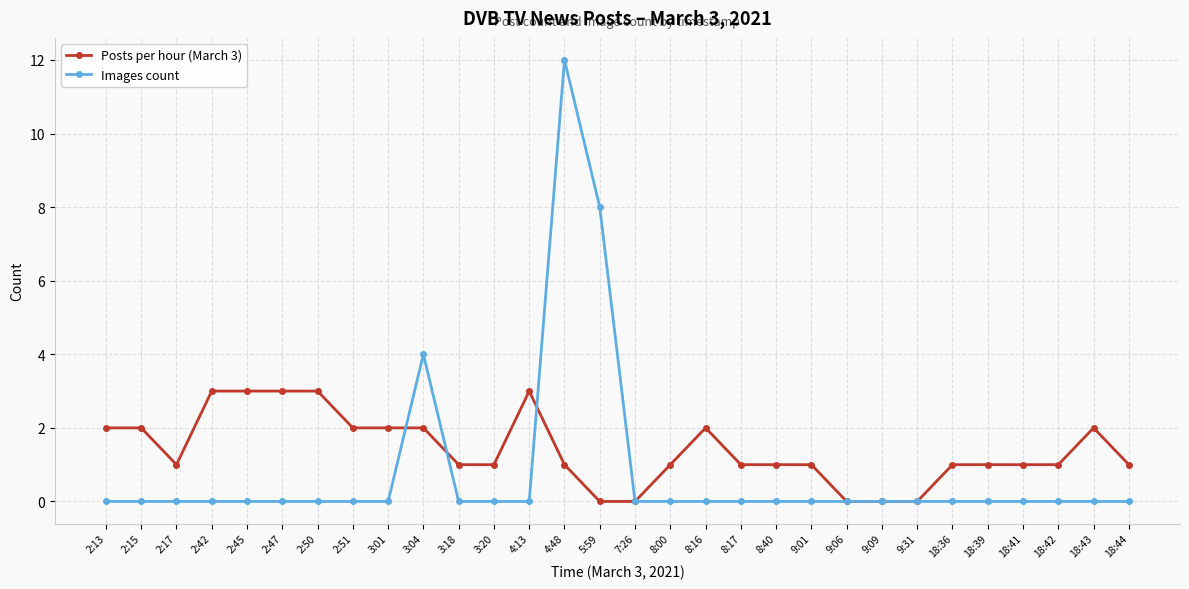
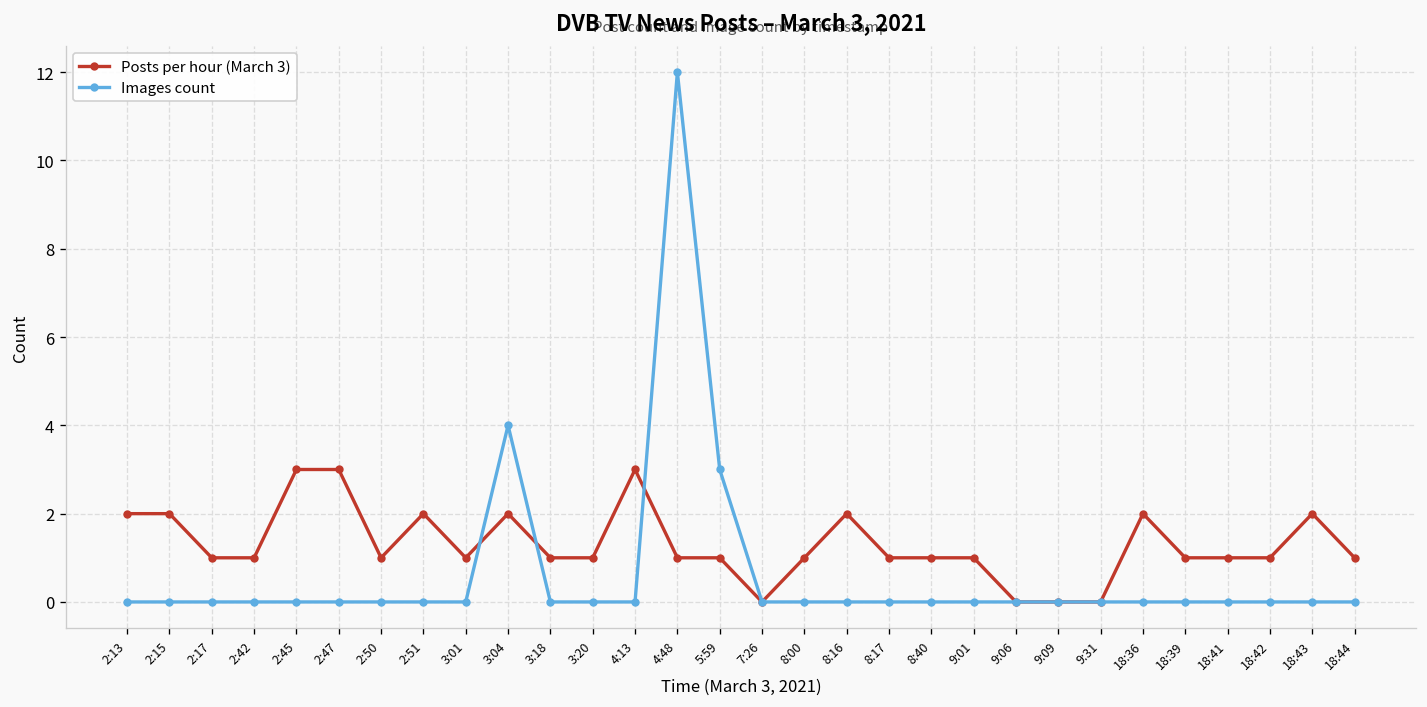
  {
    "Posts per hour (March 3)": {
      "2:13": 2,
      "2:15": 2,
      "2:17": 1,
-     "2:42": 3,
+     "2:42": 1,
      "2:45": 3,
      "2:47": 3,
-     "2:50": 3,
+     "2:50": 1,
      "2:51": 2,
-     "3:01": 2,
+     "3:01": 1,
      "3:04": 2,
      "3:18": 1,
      "3:20": 1,
      "4:13": 3,
      "4:48": 1,
-     "5:59": 0,
+     "5:59": 1,
      "8:00": 1,
      "8:16": 2,
      "8:17": 1,
      "8:40": 1,
      "9:01": 1,
-     "18:36": 1,
+     "18:36": 2,
      "18:39": 1,
      "18:41": 1,
      "18:42": 1,
      "18:43": 2,
      "18:44": 1
    },
    "Images count": {
      "2:13": 0,
      "2:15": 0,
      "2:17": 0,
      "2:42": 0,
      "2:45": 0,
      "2:47": 0,
      "2:50": 0,
      "2:51": 0,
      "3:01": 0,
      "3:04": 4,
      "3:18": 0,
      "3:20": 0,
      "4:13": 0,
      "4:48": 12,
-     "5:59": 8,
+     "5:59": 3,
      "8:00": 0,
      "8:16": 0,
      "8:17": 0,
      "8:40": 0,
      "9:01": 0,
      "18:36": 0,
      "18:39": 0,
      "18:41": 0,
      "18:42": 0,
      "18:43": 0,
      "18:44": 0
    }
  }
